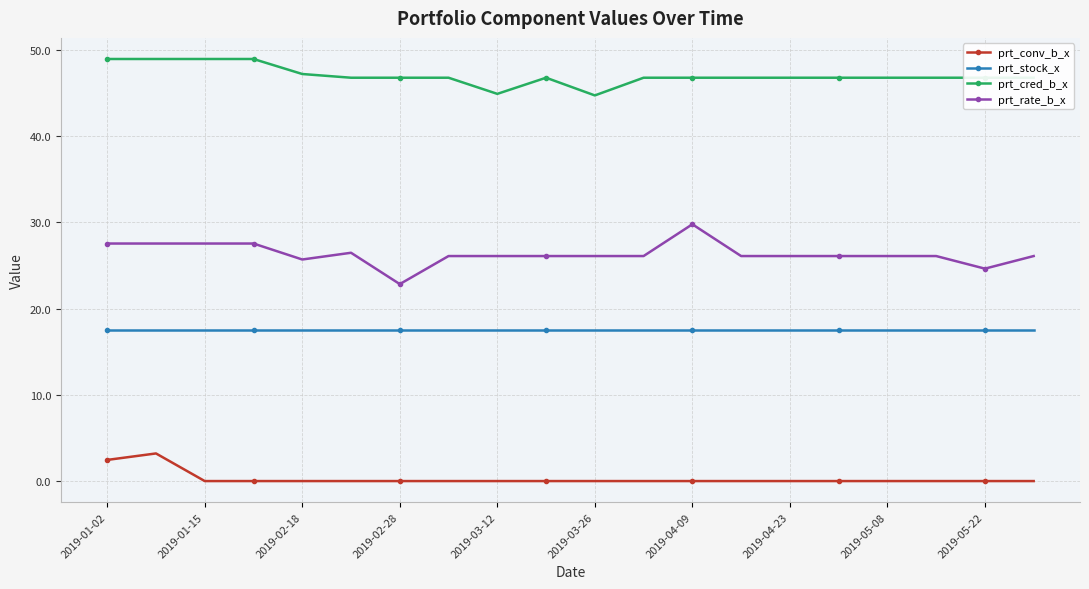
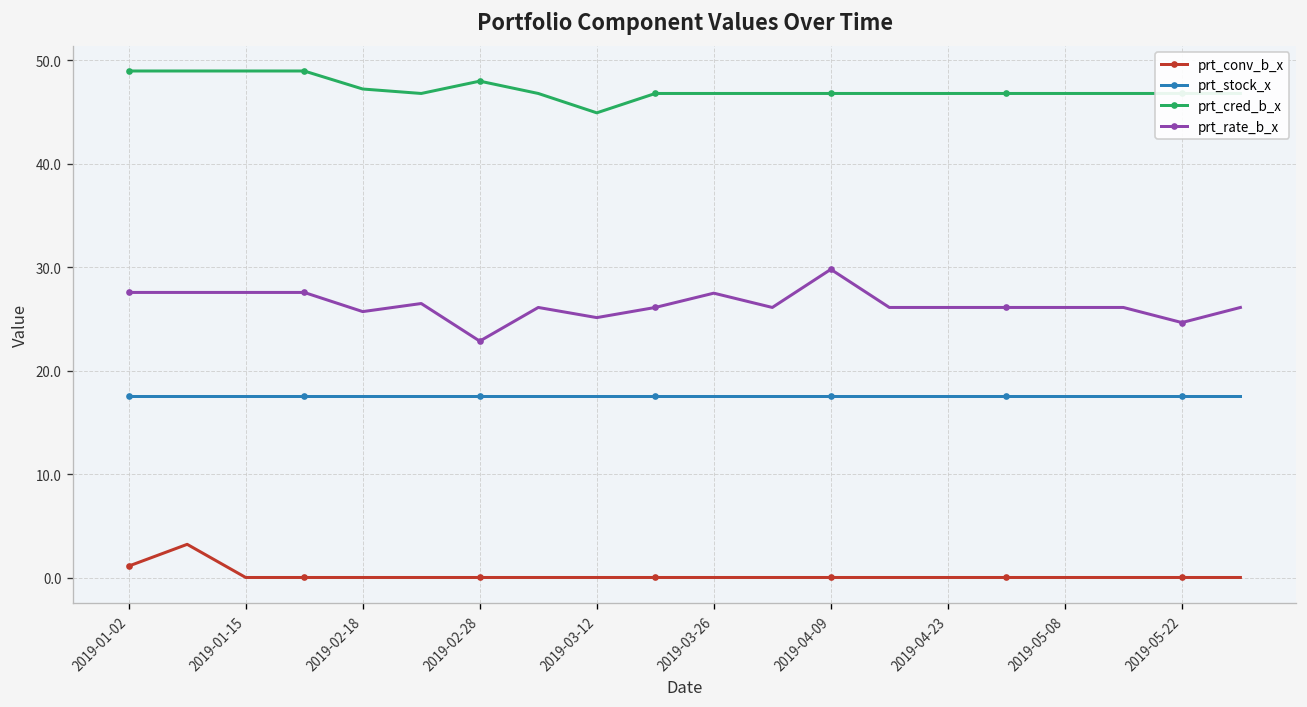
  {
    "prt_conv_b_x": {
-     "2019-01-02": 2,
+     "2019-01-02": 1,
      "2019-01-15": 0,
      "2019-02-18": 0,
      "2019-02-28": 0,
      "2019-03-12": 0,
      "2019-03-26": 0,
      "2019-04-09": 0,
      "2019-04-23": 0,
      "2019-05-08": 0,
      "2019-05-22": 0
    },
    "prt_stock_x": {
      "2019-01-02": 18,
      "2019-01-15": 18,
      "2019-02-18": 18,
      "2019-02-28": 18,
      "2019-03-12": 18,
      "2019-03-26": 18,
      "2019-04-09": 18,
      "2019-04-23": 18,
      "2019-05-08": 18,
      "2019-05-22": 18
    },
    "prt_cred_b_x": {
      "2019-01-02": 49,
      "2019-01-15": 49,
      "2019-02-18": 47,
-     "2019-02-28": 47,
+     "2019-02-28": 48,
      "2019-03-12": 45,
-     "2019-03-26": 45,
+     "2019-03-26": 47,
      "2019-04-09": 47,
      "2019-04-23": 47,
      "2019-05-08": 47
    },
    "prt_rate_b_x": {
      "2019-01-02": 28,
      "2019-01-15": 28,
      "2019-02-18": 26,
      "2019-02-28": 23,
-     "2019-03-12": 26,
-     "2019-03-26": 26,
+     "2019-03-12": 25,
+     "2019-03-26": 27,
      "2019-04-09": 30,
      "2019-04-23": 26,
      "2019-05-08": 26,
      "2019-05-22": 25
    }
  }
